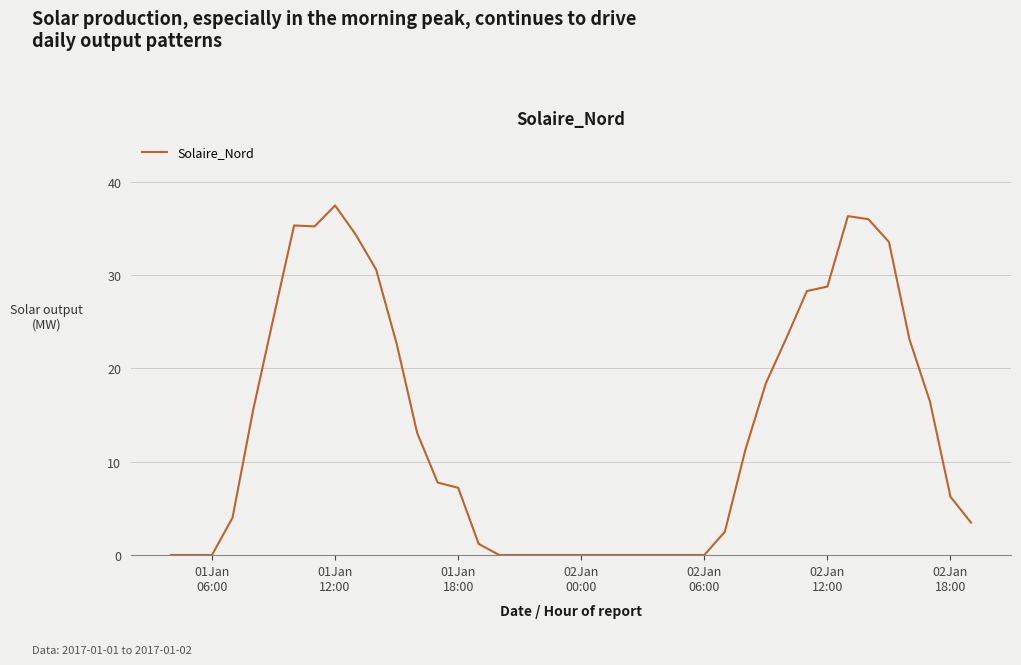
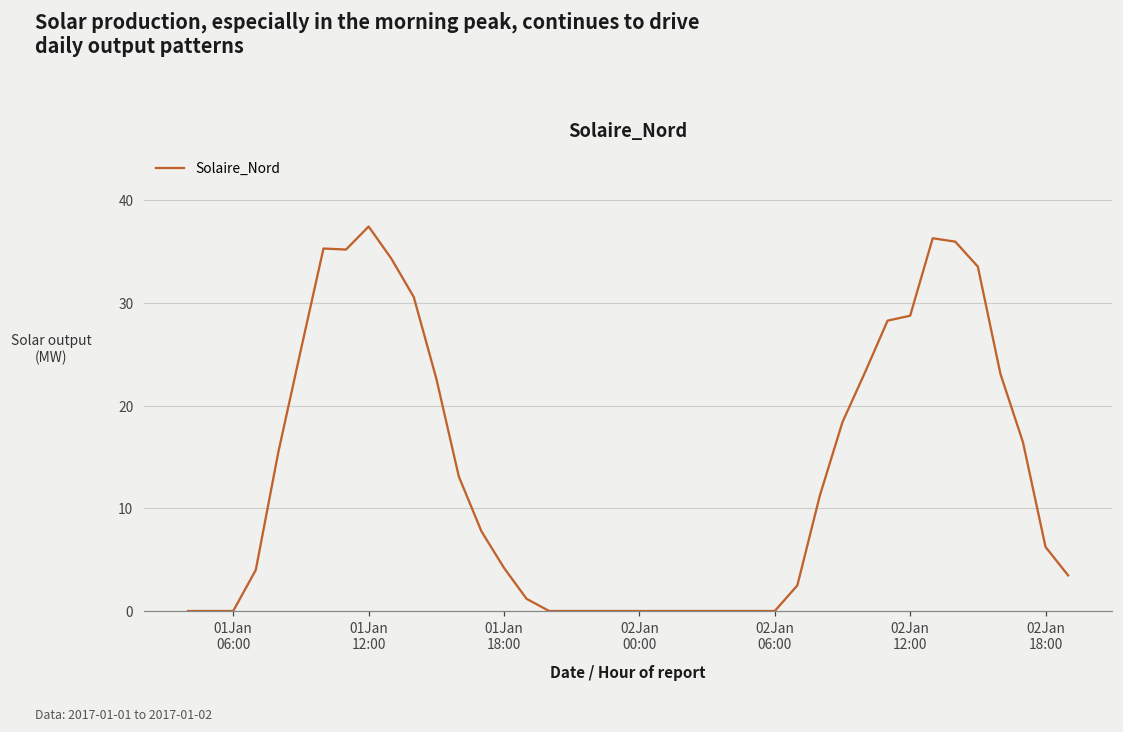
  {
    "01Jan 06:00": 0,
    "01Jan 12:00": 37,
-   "01Jan 18:00": 7,
+   "01Jan 18:00": 4,
    "02Jan 00:00": 0,
    "02Jan 06:00": 0,
    "02Jan 12:00": 29,
    "02Jan 18:00": 6
  }
